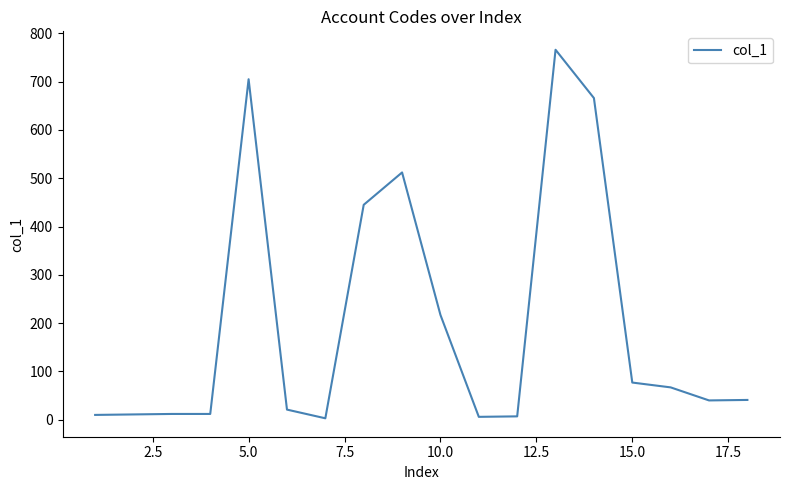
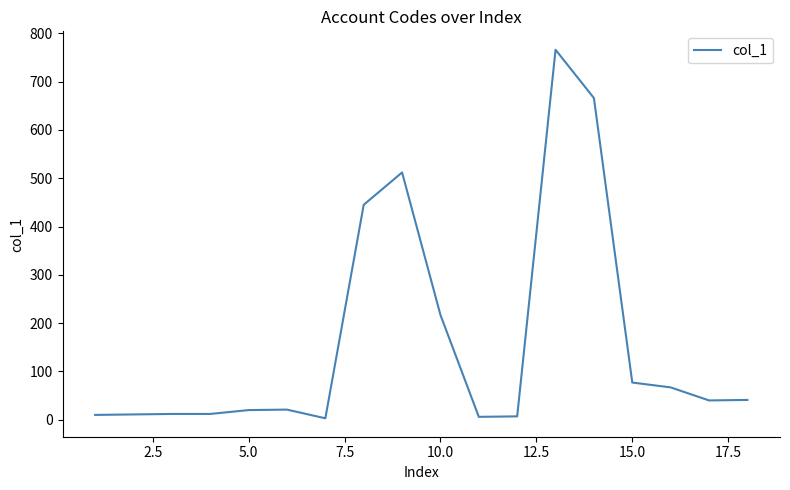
  {
-   "5.0": 710,
+   "5.0": 20,
    "10.0": 220,
    "15.0": 80
  }
